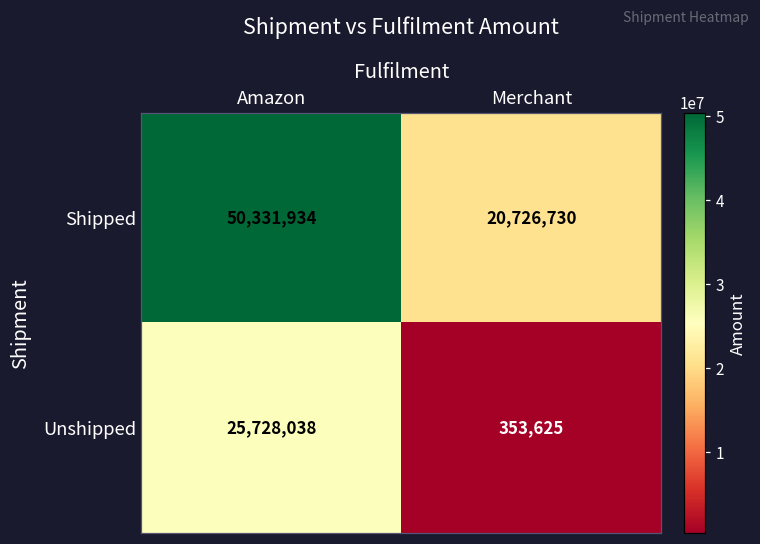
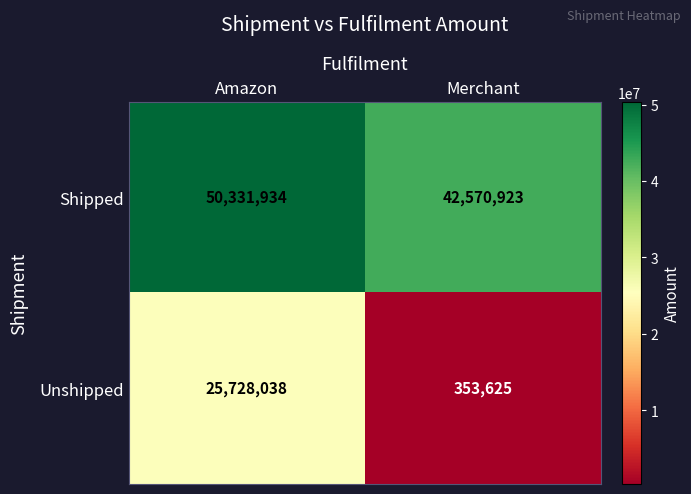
  {
    "Shipped": {
      "Amazon": "50,331,934",
-     "Merchant": "20,726,730"
+     "Merchant": "42,570,923"
    },
    "Unshipped": {
      "Amazon": "25,728,038",
      "Merchant": "353,625"
    }
  }
